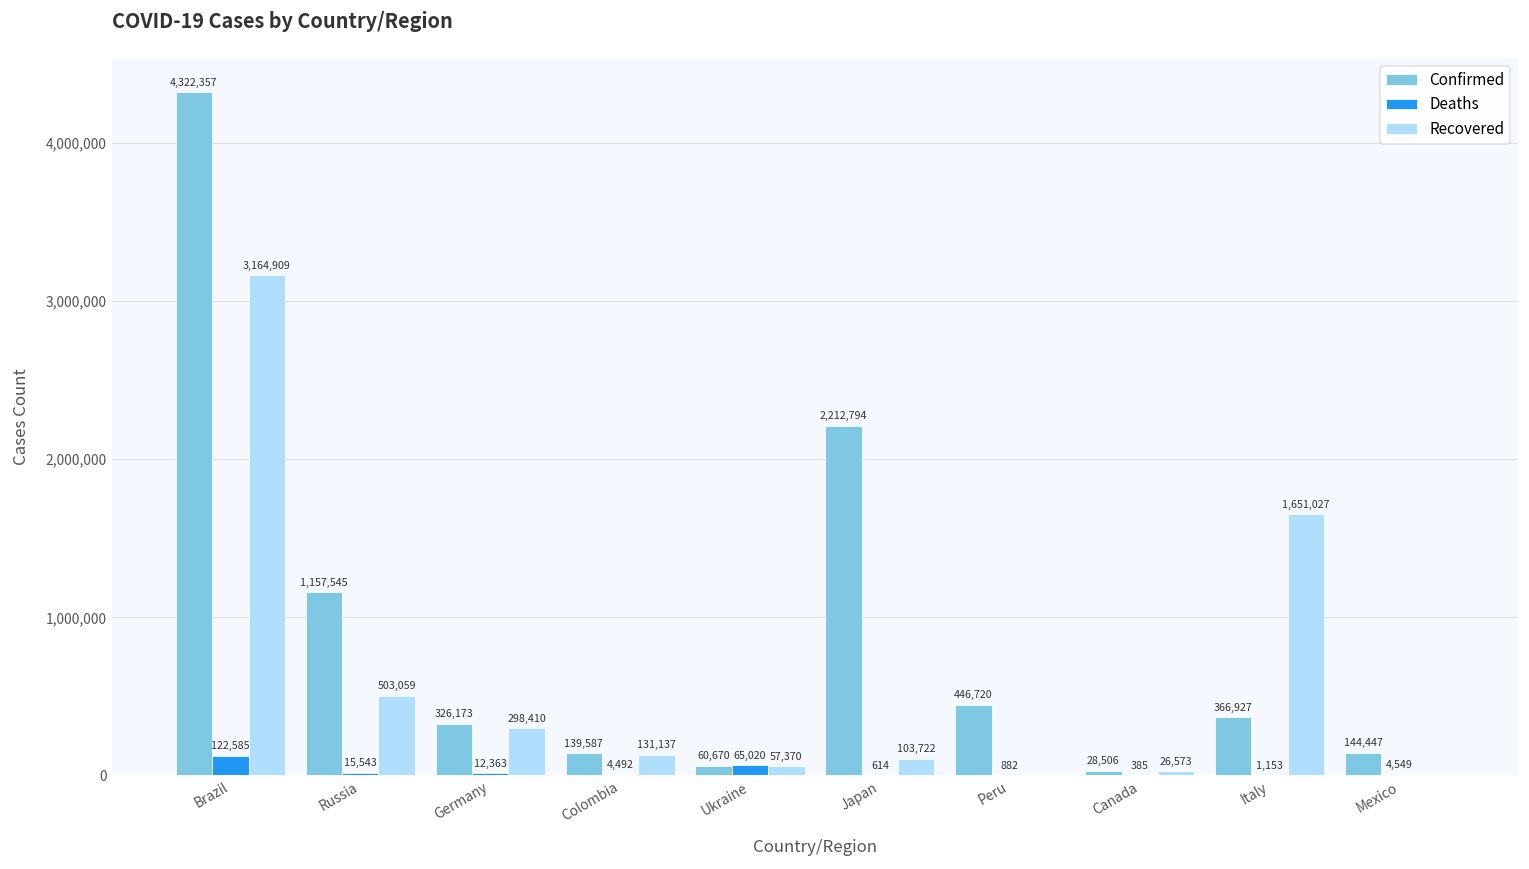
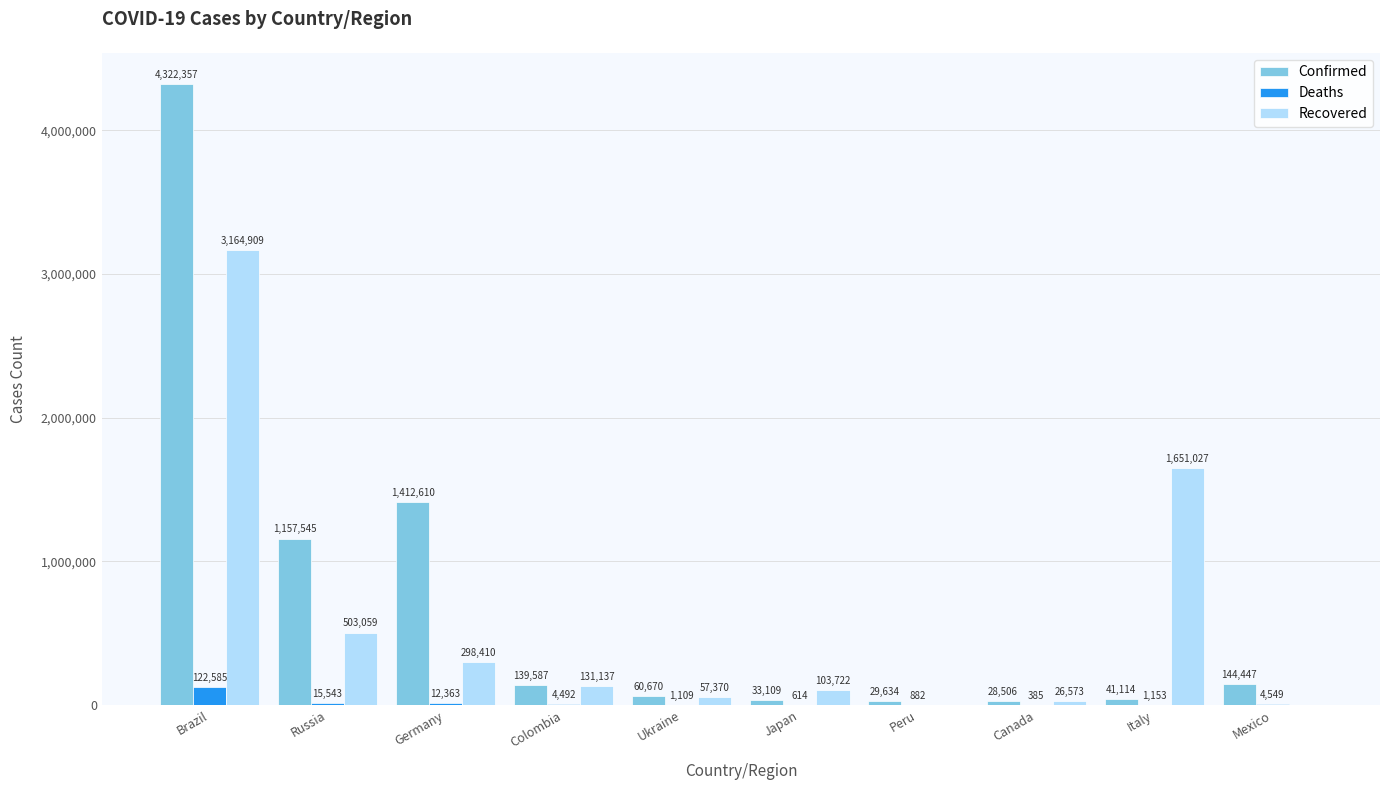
  {
    "Confirmed": {
      "Brazil": "4,322,357",
      "Russia": "1,157,545",
-     "Germany": "326,173",
+     "Germany": "1,412,610",
      "Colombia": "139,587",
      "Ukraine": "60,670",
-     "Japan": "2,212,794",
-     "Peru": "446,720",
+     "Japan": "33,109",
+     "Peru": "29,634",
      "Canada": "28,506",
-     "Italy": "366,927",
+     "Italy": "41,114",
      "Mexico": "144,447"
    },
    "Deaths": {
      "Brazil": "122,585",
      "Russia": "15,543",
      "Germany": "12,363",
      "Colombia": "4,492",
-     "Ukraine": "65,020",
+     "Ukraine": "1,109",
      "Japan": "614",
      "Peru": "882",
      "Canada": "385",
      "Italy": "1,153",
      "Mexico": "4,549"
    },
    "Recovered": {
      "Brazil": "3,164,909",
      "Russia": "503,059",
      "Germany": "298,410",
      "Colombia": "131,137",
      "Ukraine": "57,370",
      "Japan": "103,722",
      "Canada": "26,573",
      "Italy": "1,651,027"
    }
  }
